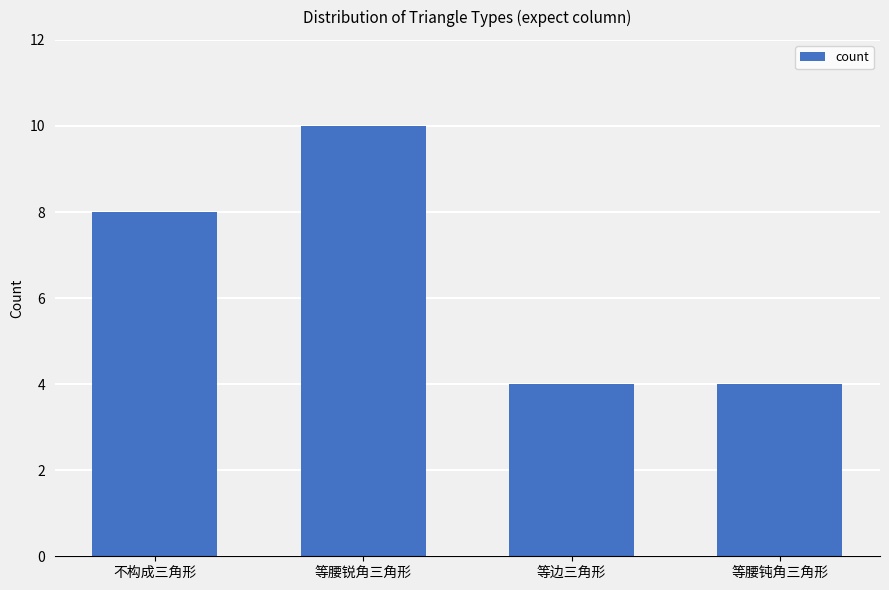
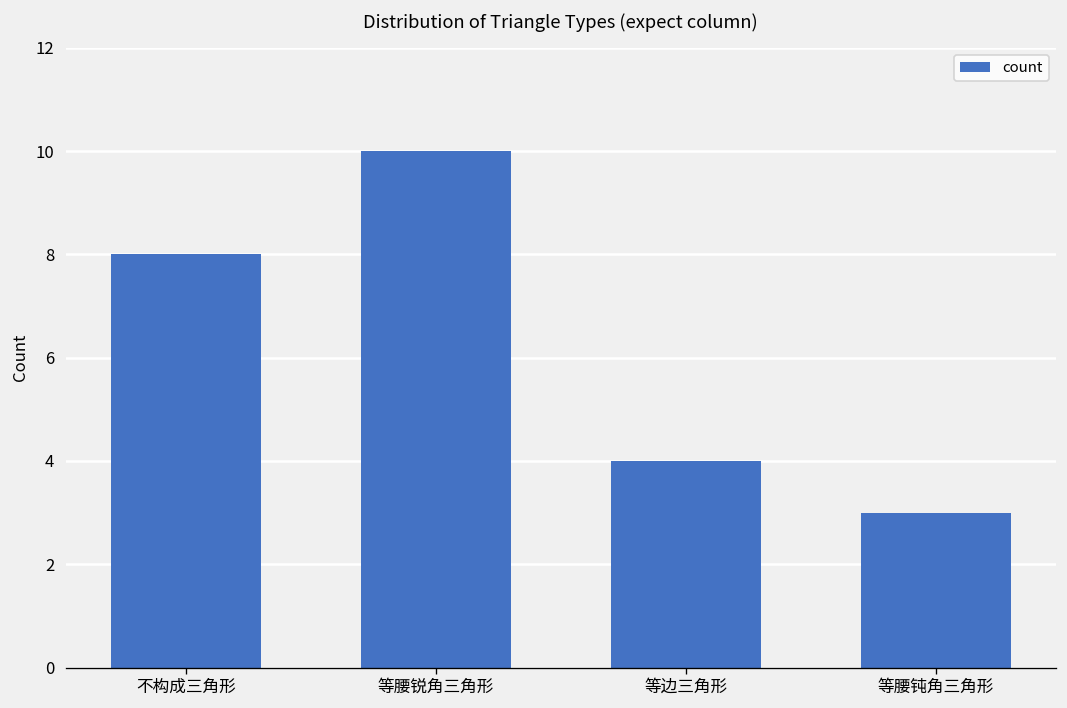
  {
    "不构成三角形": 8,
    "等腰锐角三角形": 10,
    "等边三角形": 4,
-   "等腰钝角三角形": 4
+   "等腰钝角三角形": 3
  }
